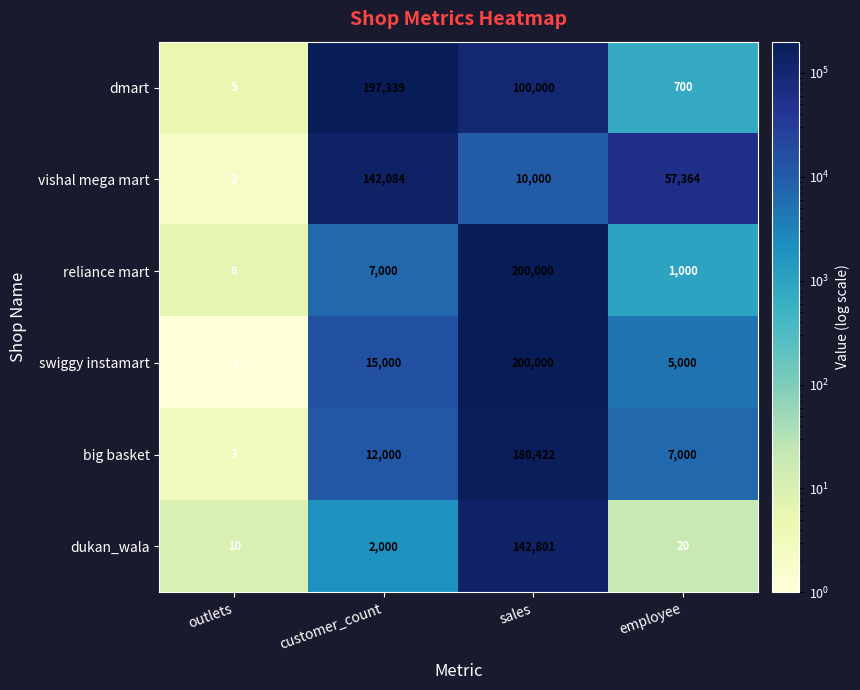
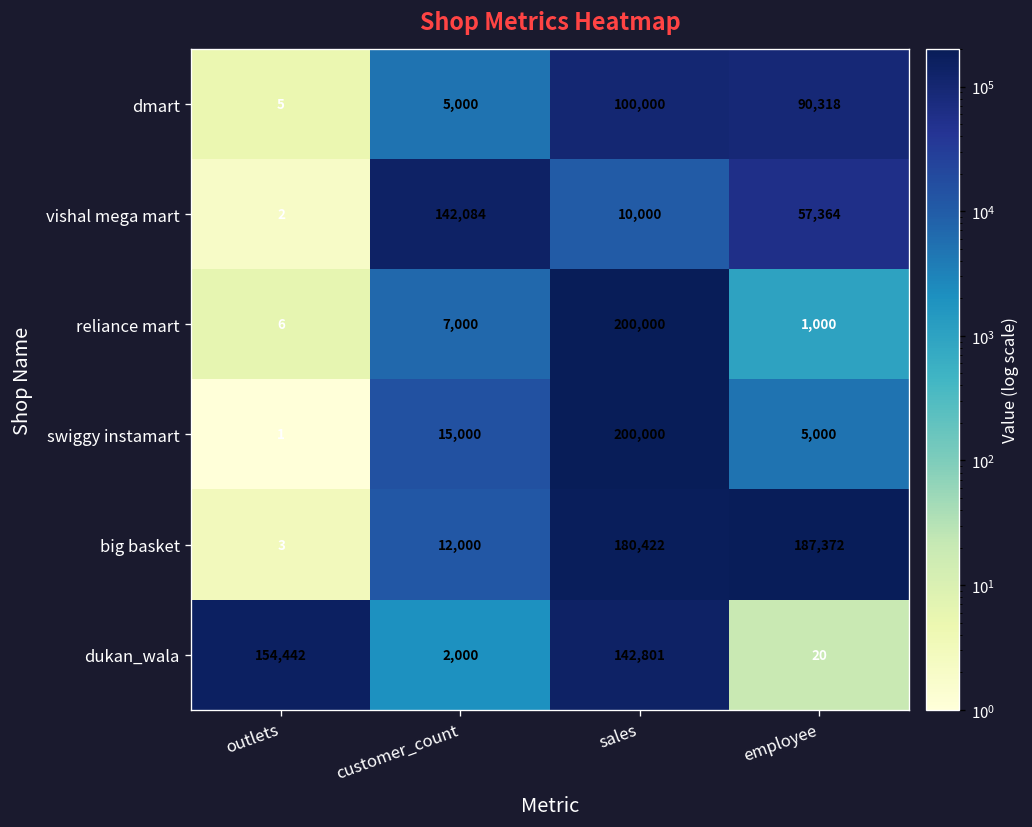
  {
    "dmart": {
      "outlets": "5",
-     "customer_count": "197,339",
+     "customer_count": "5,000",
      "sales": "100,000",
-     "employee": "700"
+     "employee": "90,318"
    },
    "vishal mega mart": {
      "outlets": "2",
      "customer_count": "142,084",
      "sales": "10,000",
      "employee": "57,364"
    },
    "reliance mart": {
      "outlets": "6",
      "customer_count": "7,000",
      "sales": "200,000",
      "employee": "1,000"
    },
    "swiggy instamart": {
      "customer_count": "15,000",
      "sales": "200,000",
      "employee": "5,000"
    },
    "big basket": {
      "outlets": "3",
      "customer_count": "12,000",
      "sales": "180,422",
-     "employee": "7,000"
+     "employee": "187,372"
    },
    "dukan_wala": {
-     "outlets": "10",
+     "outlets": "154,442",
      "customer_count": "2,000",
      "sales": "142,801",
      "employee": "20"
    }
  }
